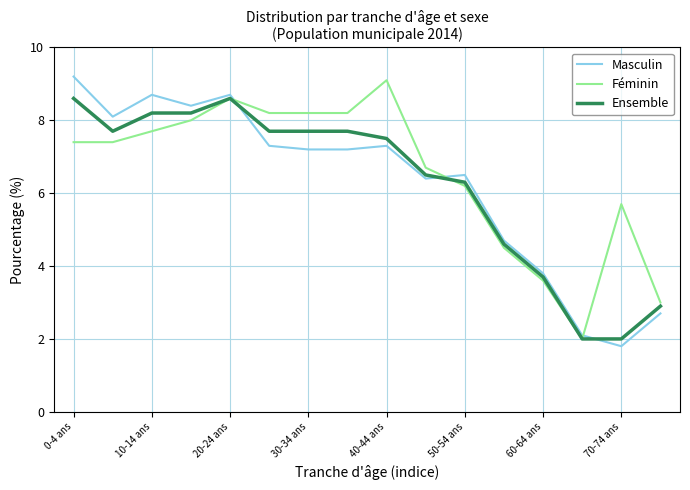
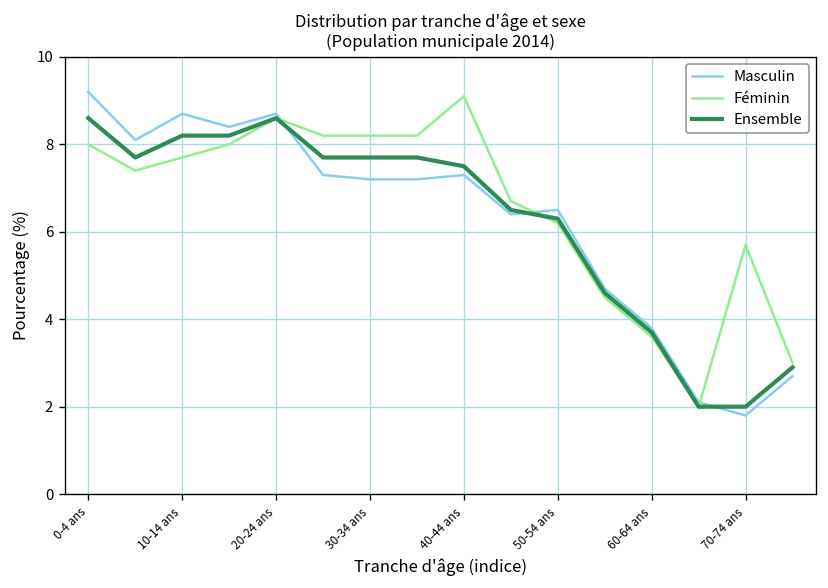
  {
    "Masculin": {
      "0-4 ans": 9.2,
      "10-14 ans": 8.7,
      "20-24 ans": 8.7,
      "30-34 ans": 7.2,
      "40-44 ans": 7.3,
      "50-54 ans": 6.5,
      "60-64 ans": 3.8,
      "70-74 ans": 1.8
    },
    "Féminin": {
-     "0-4 ans": 7.4,
+     "0-4 ans": 8.0,
      "10-14 ans": 7.7,
      "30-34 ans": 8.2,
      "40-44 ans": 9.1,
      "50-54 ans": 6.2,
      "60-64 ans": 3.6,
      "70-74 ans": 5.7
    },
    "Ensemble": {
      "0-4 ans": 8.6,
      "10-14 ans": 8.2,
      "30-34 ans": 7.7,
      "40-44 ans": 7.5,
      "50-54 ans": 6.3,
      "60-64 ans": 3.7,
      "70-74 ans": 2.0
    }
  }
